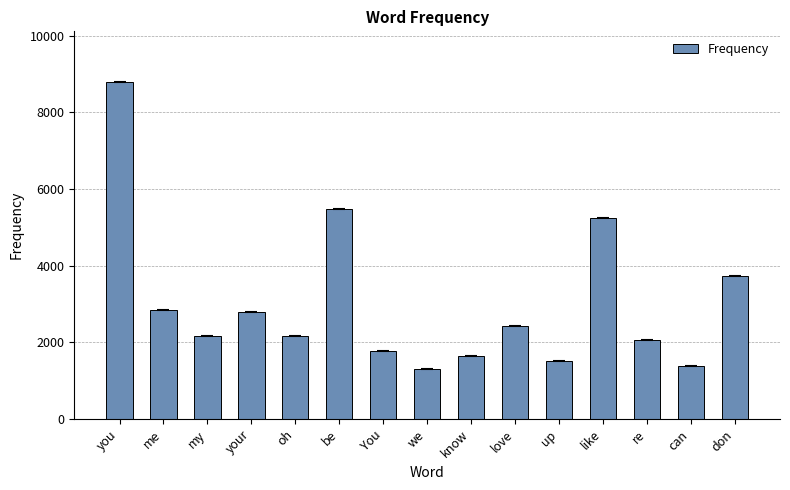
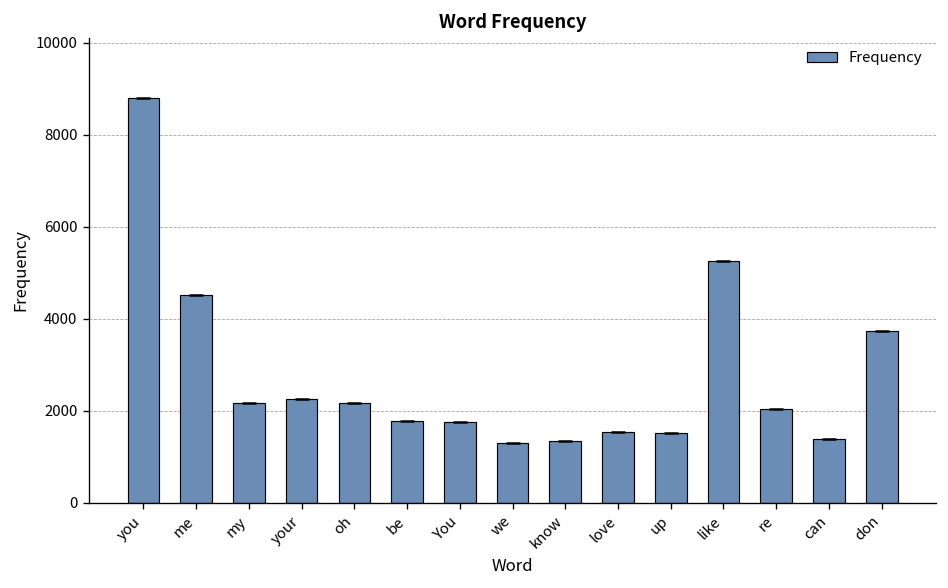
  {
    "Frequency": {
      "you": 8800,
-     "me": 2900,
+     "me": 4500,
      "my": 2200,
-     "your": 2800,
+     "your": 2200,
      "oh": 2200,
-     "be": 5500,
+     "be": 1800,
      "You": 1800,
      "we": 1300,
-     "know": 1600,
-     "love": 2400,
+     "know": 1300,
+     "love": 1500,
      "up": 1500,
      "like": 5200,
      "re": 2000,
      "can": 1400,
      "don": 3700
    }
  }
